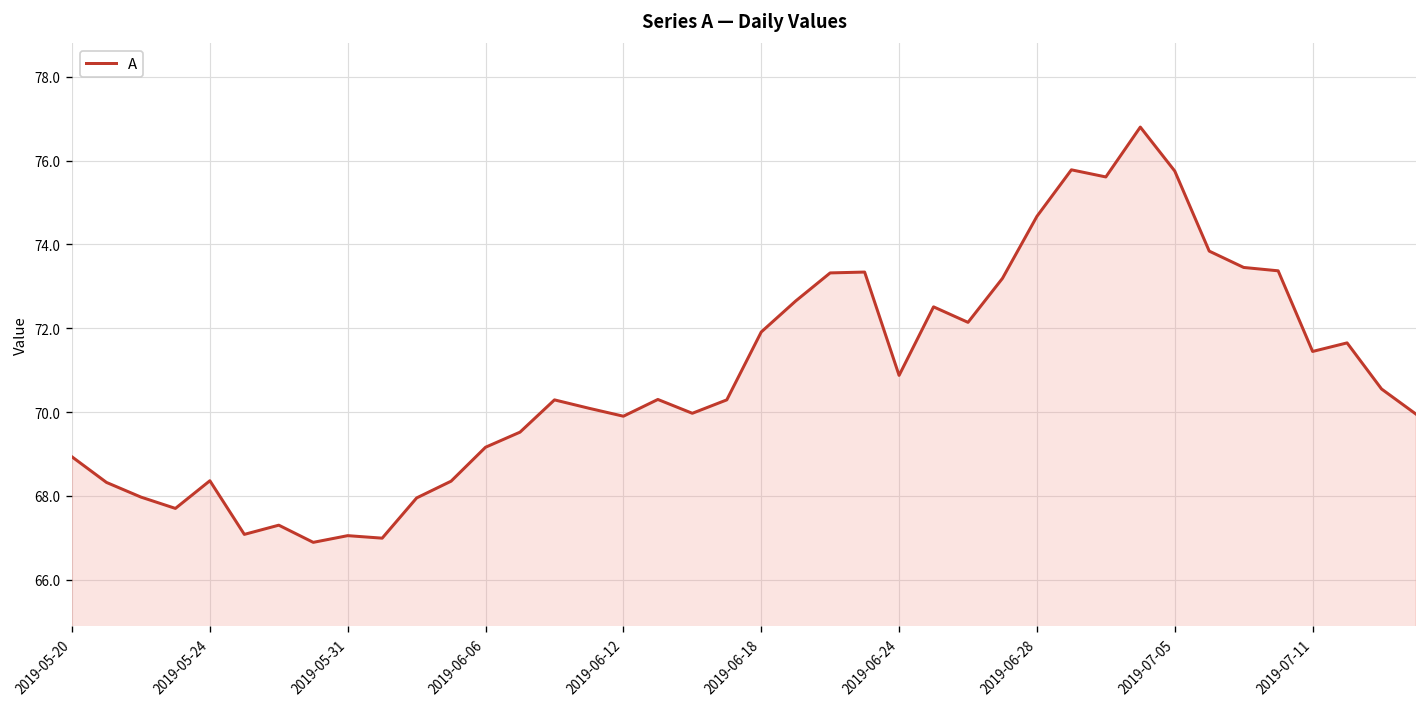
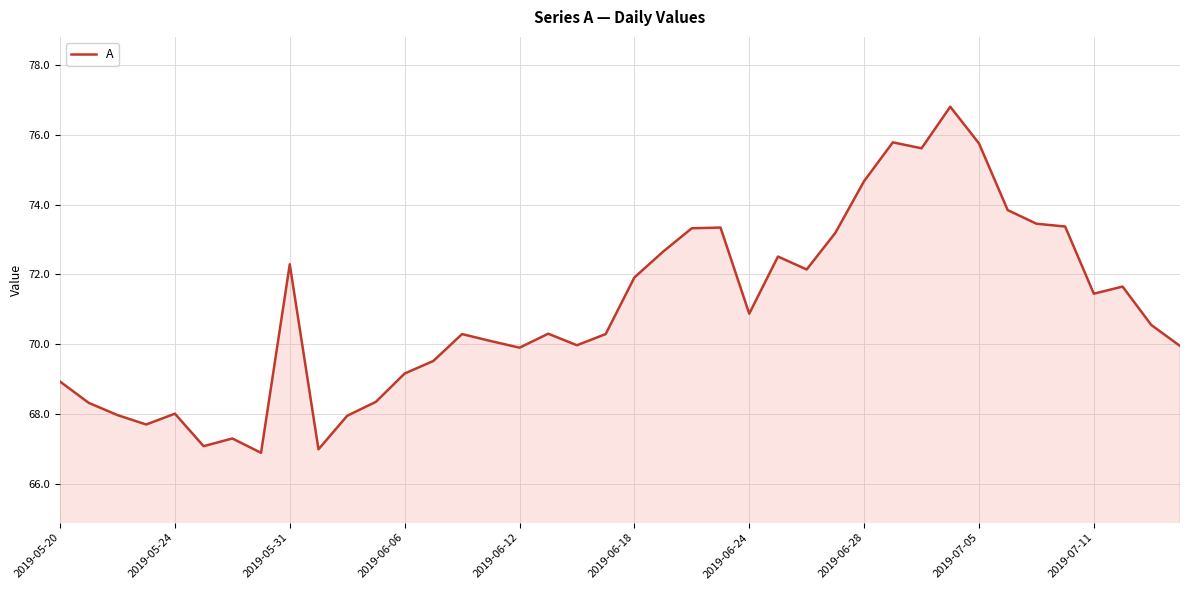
  {
    "2019-05-20": 68.9,
-   "2019-05-24": 68.4,
-   "2019-05-31": 67.1,
+   "2019-05-24": 68.0,
+   "2019-05-31": 72.3,
    "2019-06-06": 69.2,
    "2019-06-12": 69.9,
    "2019-06-18": 71.9,
    "2019-06-24": 70.9,
    "2019-06-28": 74.7,
    "2019-07-05": 75.8,
    "2019-07-11": 71.4
  }
